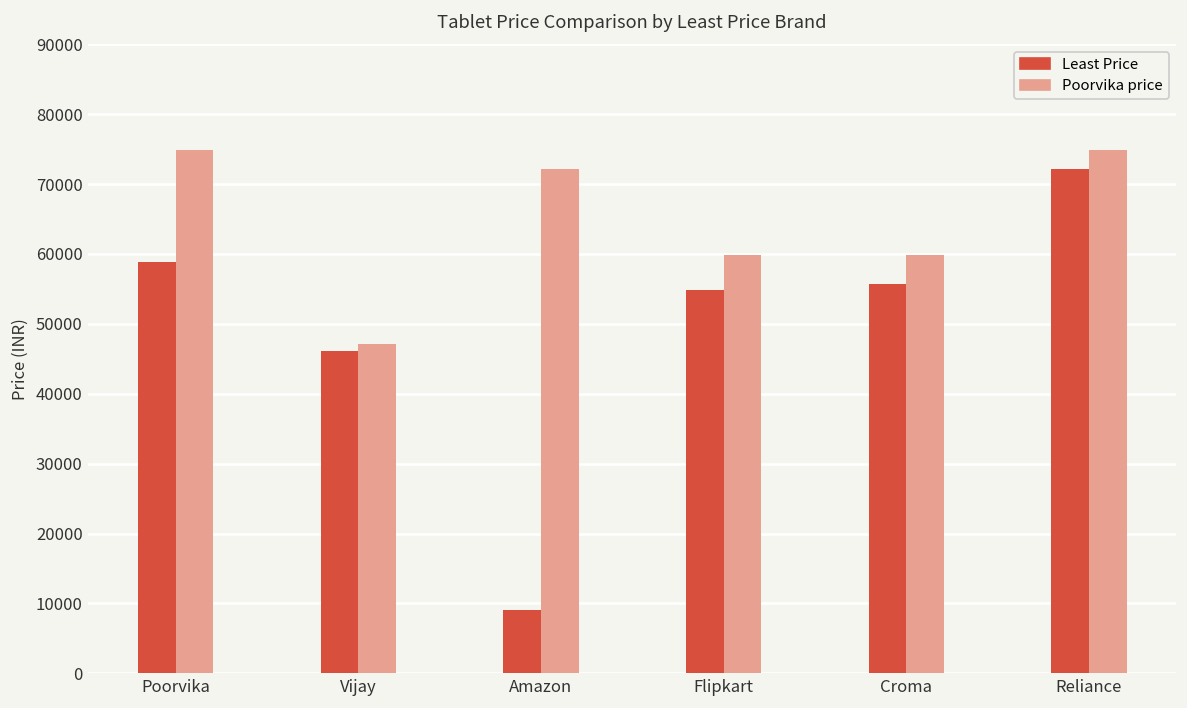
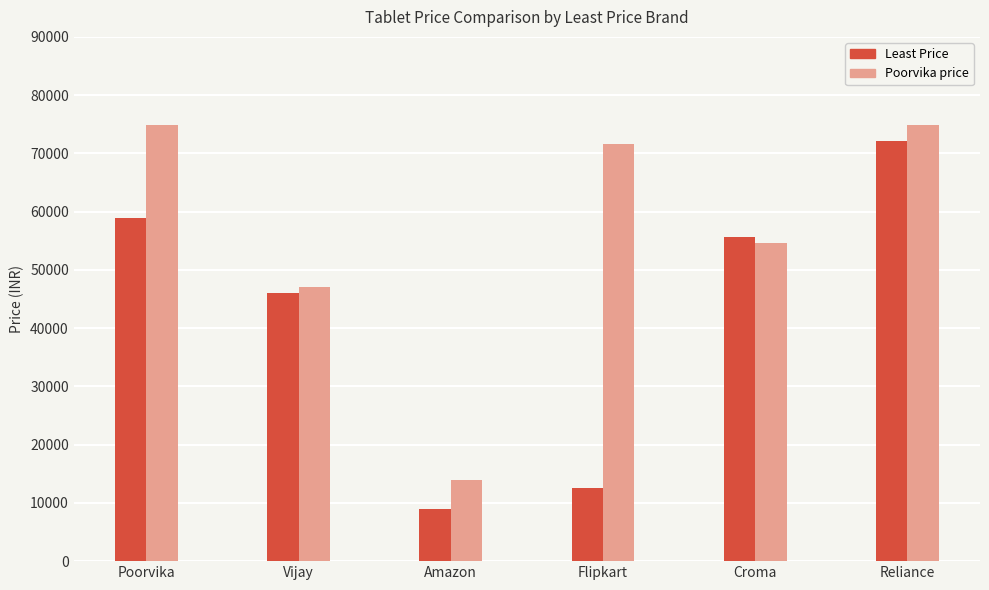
  {
    "Least Price": {
      "Poorvika": 59000,
      "Vijay": 46000,
      "Amazon": 9000,
-     "Flipkart": 55000,
+     "Flipkart": 13000,
      "Croma": 56000,
      "Reliance": 72000
    },
    "Poorvika price": {
      "Poorvika": 75000,
      "Vijay": 47000,
-     "Amazon": 72000,
-     "Flipkart": 60000,
-     "Croma": 60000,
+     "Amazon": 14000,
+     "Flipkart": 72000,
+     "Croma": 55000,
      "Reliance": 75000
    }
  }
